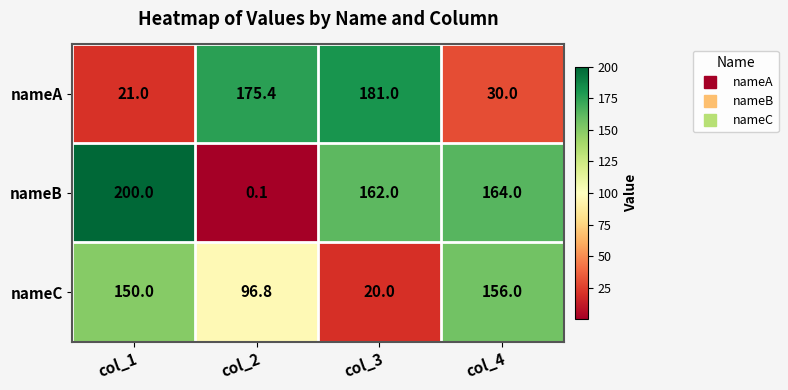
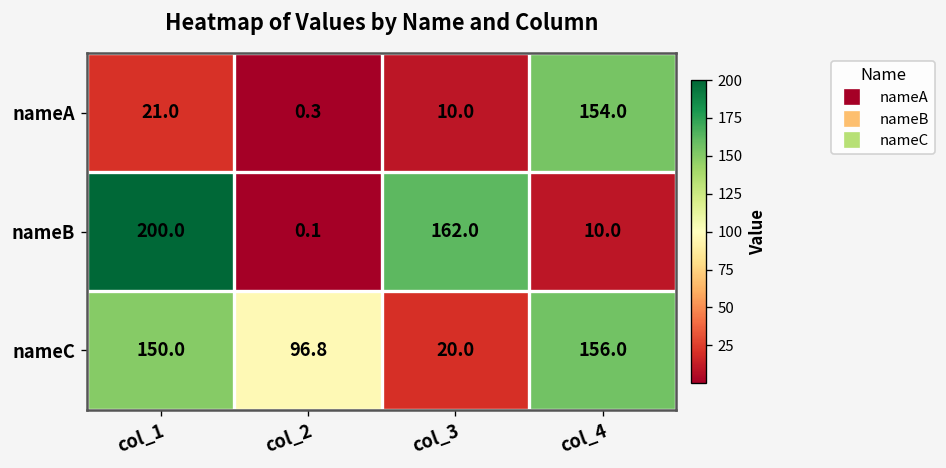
  {
    "nameA": {
      "col_1": 21.0,
-     "col_2": 175.4,
-     "col_3": 181.0,
-     "col_4": 30.0
+     "col_2": 0.3,
+     "col_3": 10.0,
+     "col_4": 154.0
    },
    "nameB": {
      "col_1": 200.0,
      "col_2": 0.1,
      "col_3": 162.0,
-     "col_4": 164.0
+     "col_4": 10.0
    },
    "nameC": {
      "col_1": 150.0,
      "col_2": 96.8,
      "col_3": 20.0,
      "col_4": 156.0
    }
  }
